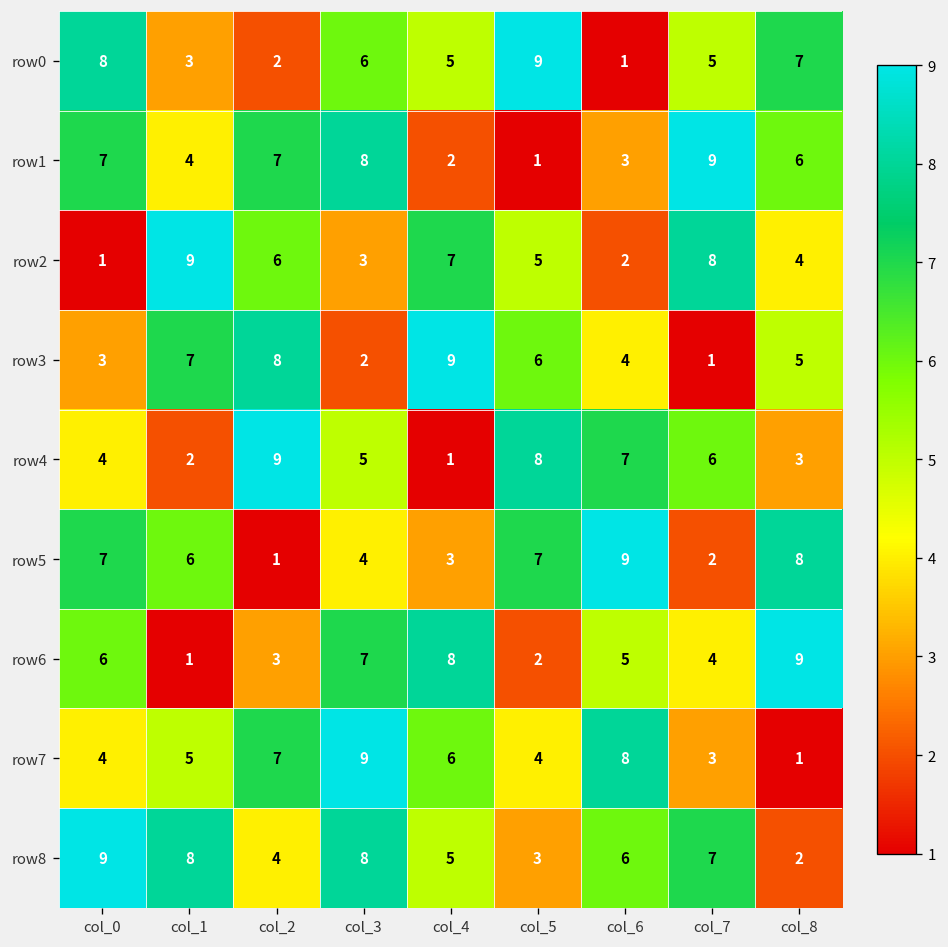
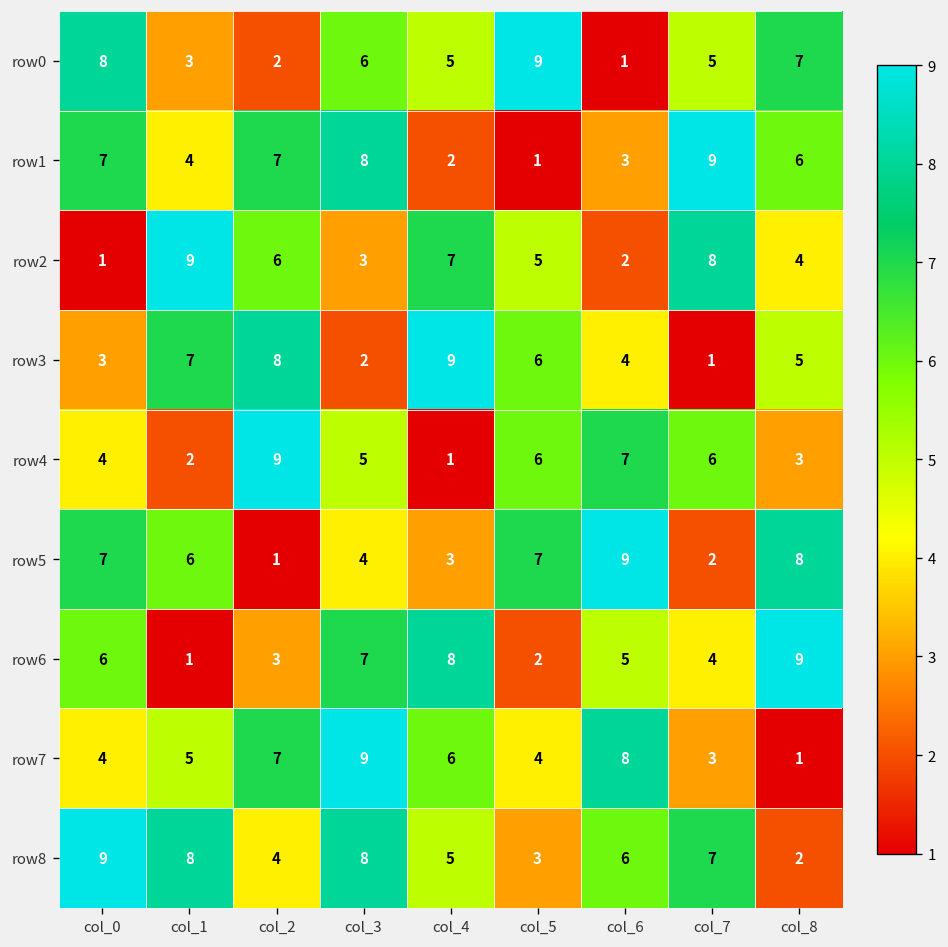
  {
    "row0": {
      "col_0": 8,
      "col_1": 3,
      "col_2": 2,
      "col_3": 6,
      "col_4": 5,
      "col_5": 9,
      "col_6": 1,
      "col_7": 5,
      "col_8": 7
    },
    "row1": {
      "col_0": 7,
      "col_1": 4,
      "col_2": 7,
      "col_3": 8,
      "col_4": 2,
      "col_5": 1,
      "col_6": 3,
      "col_7": 9,
      "col_8": 6
    },
    "row2": {
      "col_0": 1,
      "col_1": 9,
      "col_2": 6,
      "col_3": 3,
      "col_4": 7,
      "col_5": 5,
      "col_6": 2,
      "col_7": 8,
      "col_8": 4
    },
    "row3": {
      "col_0": 3,
      "col_1": 7,
      "col_2": 8,
      "col_3": 2,
      "col_4": 9,
      "col_5": 6,
      "col_6": 4,
      "col_7": 1,
      "col_8": 5
    },
    "row4": {
      "col_0": 4,
      "col_1": 2,
      "col_2": 9,
      "col_3": 5,
      "col_4": 1,
-     "col_5": 8,
+     "col_5": 6,
      "col_6": 7,
      "col_7": 6,
      "col_8": 3
    },
    "row5": {
      "col_0": 7,
      "col_1": 6,
      "col_2": 1,
      "col_3": 4,
      "col_4": 3,
      "col_5": 7,
      "col_6": 9,
      "col_7": 2,
      "col_8": 8
    },
    "row6": {
      "col_0": 6,
      "col_1": 1,
      "col_2": 3,
      "col_3": 7,
      "col_4": 8,
      "col_5": 2,
      "col_6": 5,
      "col_7": 4,
      "col_8": 9
    },
    "row7": {
      "col_0": 4,
      "col_1": 5,
      "col_2": 7,
      "col_3": 9,
      "col_4": 6,
      "col_5": 4,
      "col_6": 8,
      "col_7": 3,
      "col_8": 1
    },
    "row8": {
      "col_0": 9,
      "col_1": 8,
      "col_2": 4,
      "col_3": 8,
      "col_4": 5,
      "col_5": 3,
      "col_6": 6,
      "col_7": 7,
      "col_8": 2
    }
  }
